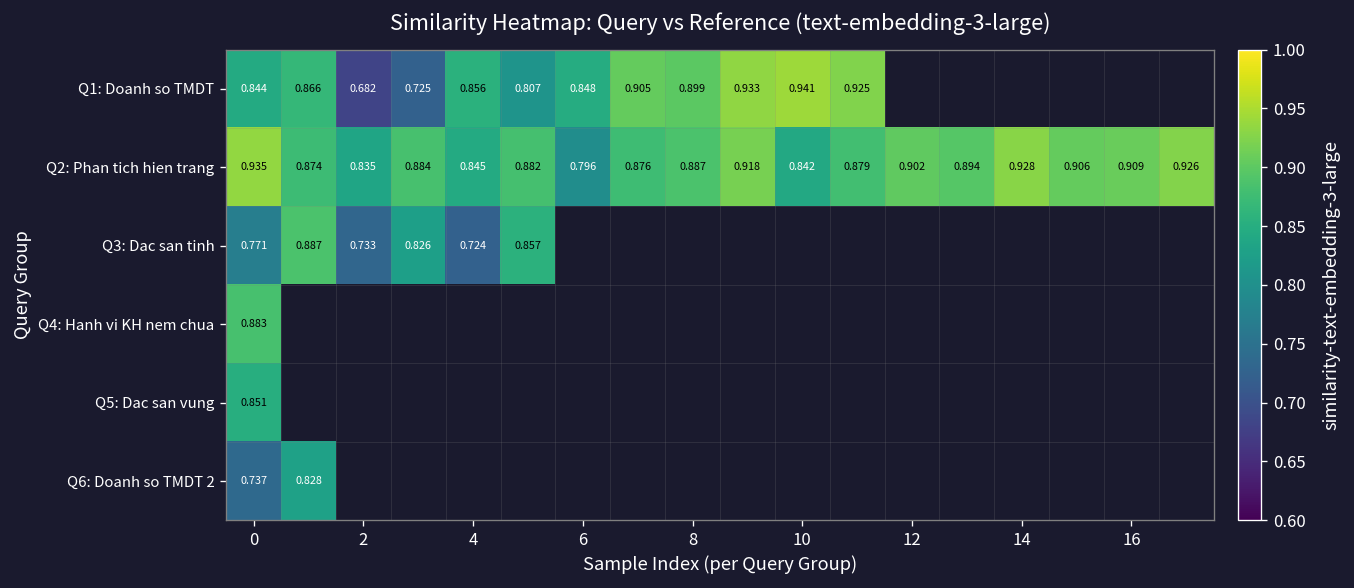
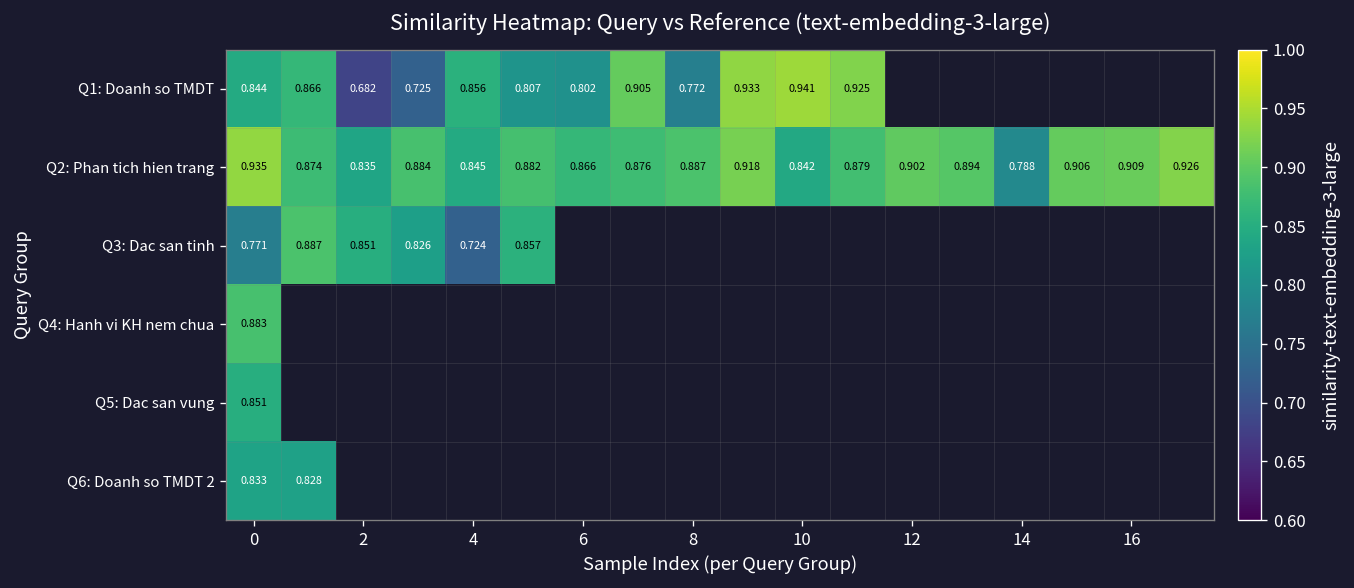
  {
    "Q1: Doanh so TMDT": {
      "0": 0.844,
      "2": 0.682,
      "4": 0.856,
-     "6": 0.848,
-     "8": 0.899,
+     "6": 0.802,
+     "8": 0.772,
      "10": 0.941
    },
    "Q2: Phan tich hien trang": {
      "0": 0.935,
      "2": 0.835,
      "4": 0.845,
-     "6": 0.796,
+     "6": 0.866,
      "8": 0.887,
      "10": 0.842,
      "12": 0.902,
-     "14": 0.928,
+     "14": 0.788,
      "16": 0.909
    },
    "Q3: Dac san tinh": {
      "0": 0.771,
-     "2": 0.733,
+     "2": 0.851,
      "4": 0.724
    },
    "Q4: Hanh vi KH nem chua": {
      "0": 0.883
    },
    "Q5: Dac san vung": {
      "0": 0.851
    },
    "Q6: Doanh so TMDT 2": {
-     "0": 0.737
+     "0": 0.833
    }
  }
